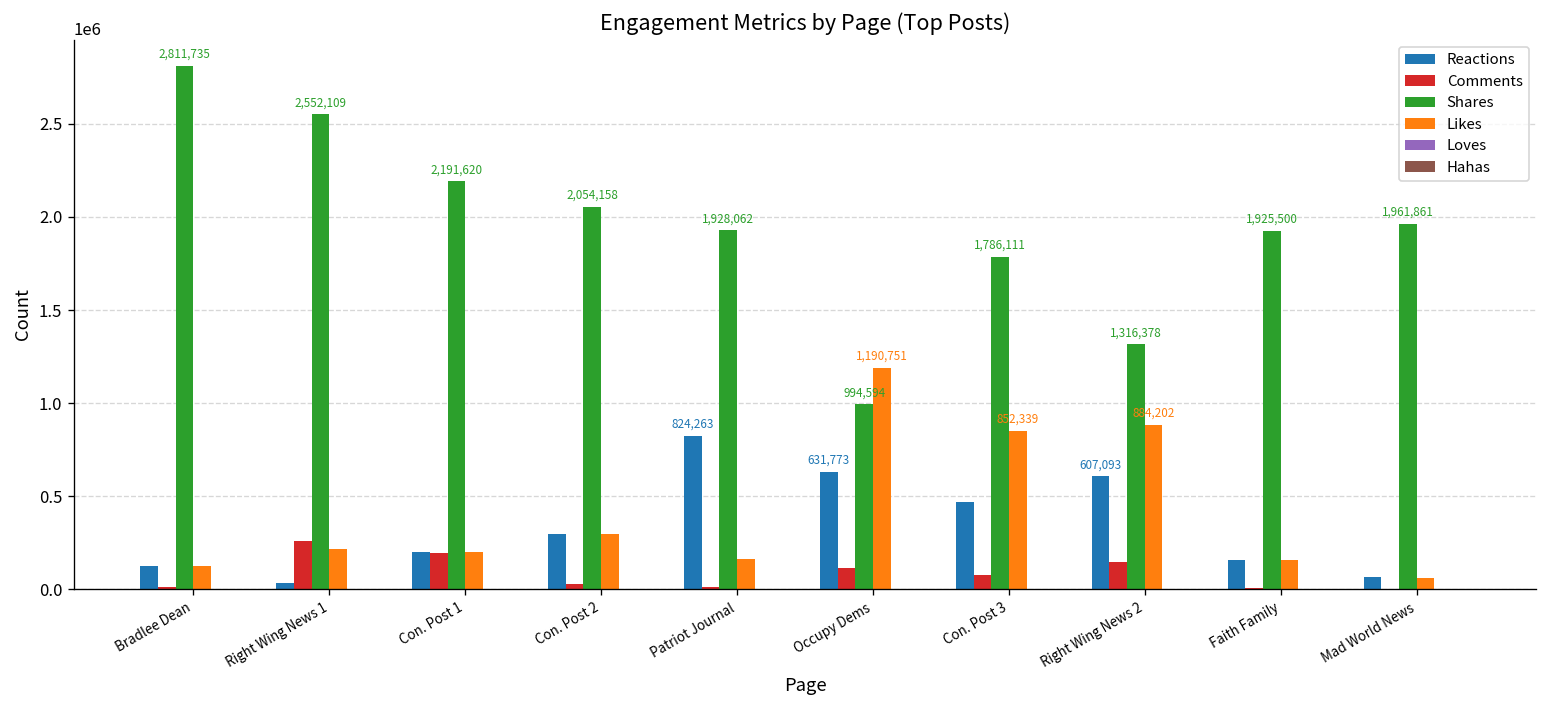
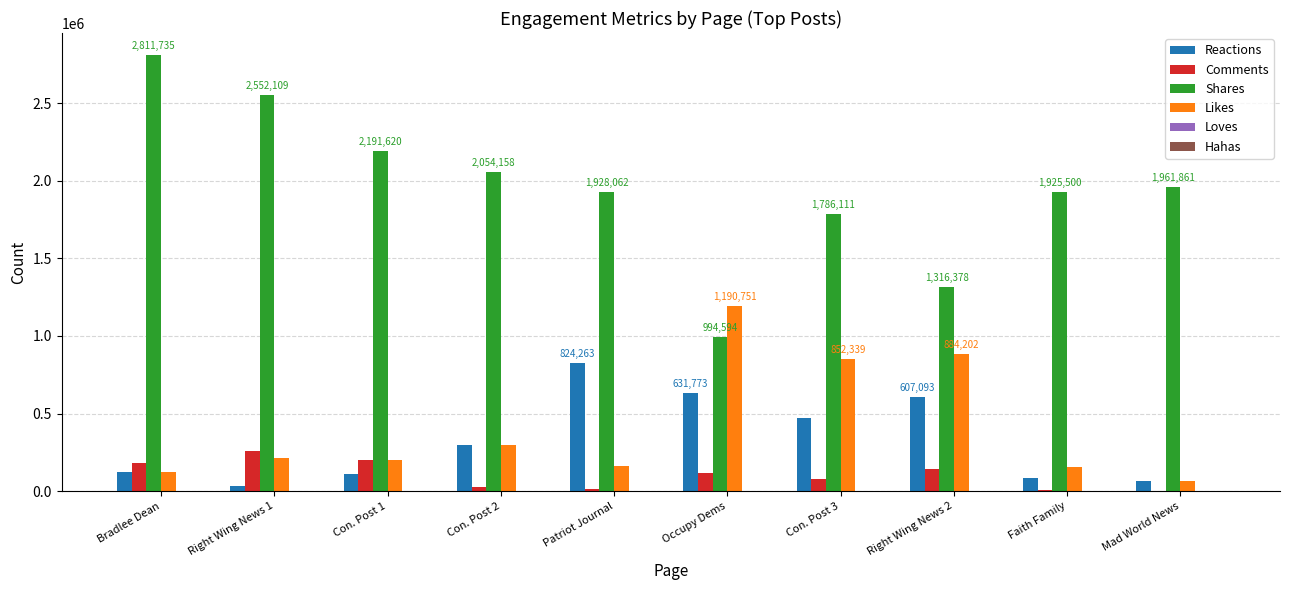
  {
    "Reactions": {
      "Bradlee Dean": "120000",
      "Right Wing News 1": "30000",
-     "Con. Post 1": "200000",
+     "Con. Post 1": "110000",
      "Con. Post 2": "300000",
      "Con. Post 3": "470000",
-     "Faith Family": "160000",
+     "Faith Family": "80000",
      "Mad World News": "70000"
    },
    "Comments": {
-     "Bradlee Dean": "10000",
+     "Bradlee Dean": "180000",
      "Right Wing News 1": "260000",
      "Con. Post 1": "200000",
      "Con. Post 2": "30000",
      "Occupy Dems": "110000",
      "Con. Post 3": "80000",
      "Right Wing News 2": "150000"
    },
    "Shares": {
      "Bradlee Dean": "2,811,735",
      "Right Wing News 1": "2,552,109",
      "Con. Post 1": "2,191,620",
      "Con. Post 2": "2,054,158",
      "Patriot Journal": "1,928,062",
      "Occupy Dems": "994,594",
      "Con. Post 3": "1,786,111",
      "Right Wing News 2": "1,316,378",
      "Faith Family": "1,925,500",
      "Mad World News": "1,961,861"
    },
    "Likes": {
      "Occupy Dems": "1,190,751",
      "Con. Post 3": "852,339",
      "Right Wing News 2": "884,202"
    },
    "Loves": {
      "Bradlee Dean": "0",
      "Right Wing News 1": "0",
      "Con. Post 1": "0",
      "Con. Post 2": "0",
      "Occupy Dems": "0",
      "Con. Post 3": "0",
      "Right Wing News 2": "0",
      "Faith Family": "0"
    },
    "Hahas": {
      "Bradlee Dean": "0",
      "Right Wing News 1": "0",
      "Con. Post 1": "0",
      "Con. Post 2": "0",
      "Occupy Dems": "0",
      "Con. Post 3": "0",
      "Right Wing News 2": "0",
      "Faith Family": "0"
    }
  }
